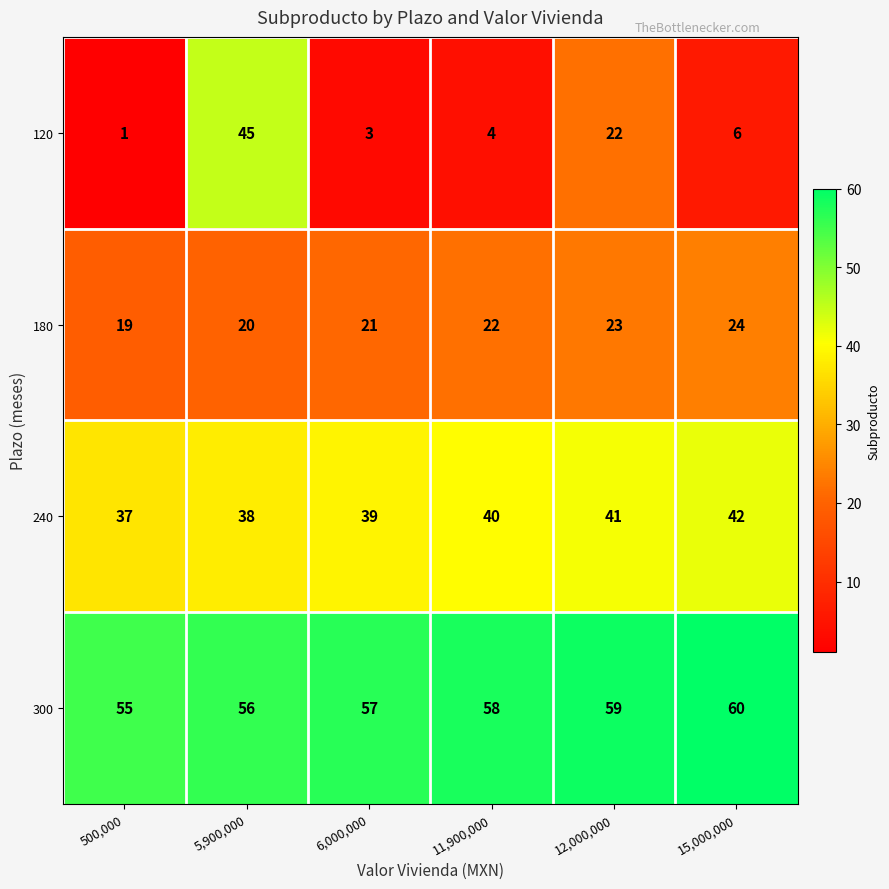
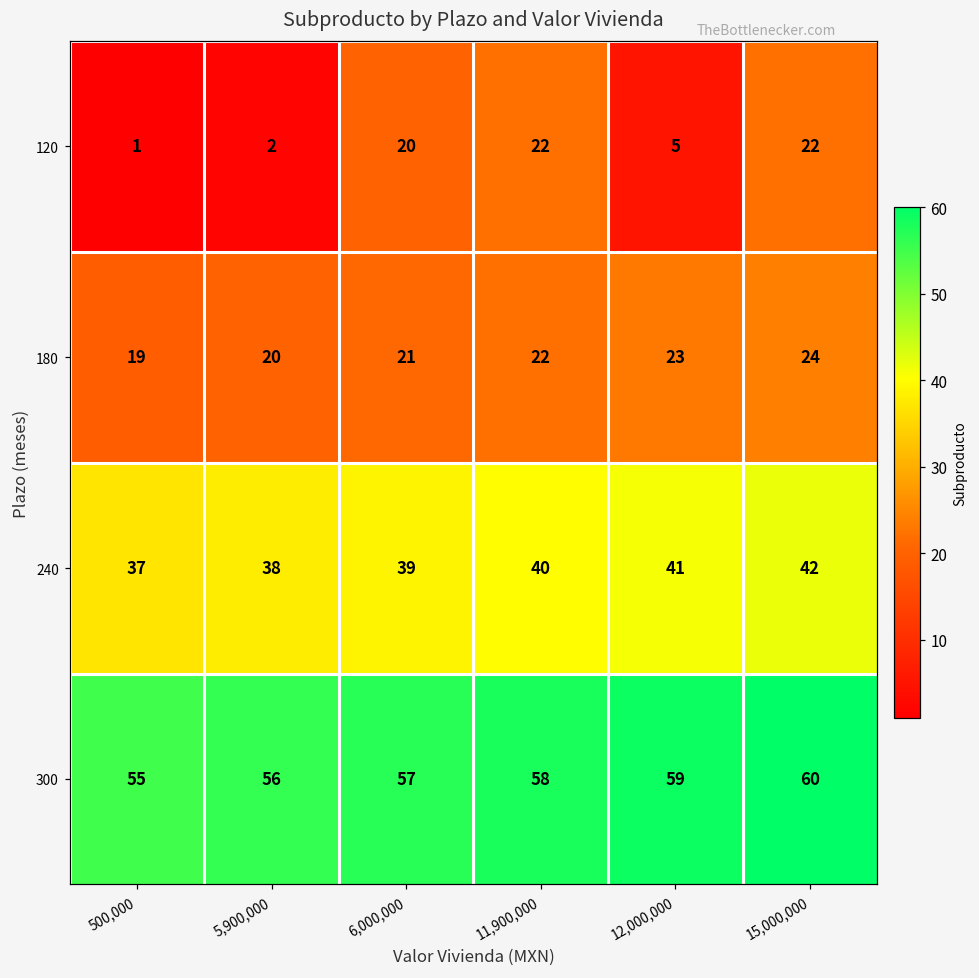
  {
    "120": {
      "500,000": 1,
-     "5,900,000": 45,
-     "6,000,000": 3,
-     "11,900,000": 4,
-     "12,000,000": 22,
-     "15,000,000": 6
+     "5,900,000": 2,
+     "6,000,000": 20,
+     "11,900,000": 22,
+     "12,000,000": 5,
+     "15,000,000": 22
    },
    "180": {
      "500,000": 19,
      "5,900,000": 20,
      "6,000,000": 21,
      "11,900,000": 22,
      "12,000,000": 23,
      "15,000,000": 24
    },
    "240": {
      "500,000": 37,
      "5,900,000": 38,
      "6,000,000": 39,
      "11,900,000": 40,
      "12,000,000": 41,
      "15,000,000": 42
    },
    "300": {
      "500,000": 55,
      "5,900,000": 56,
      "6,000,000": 57,
      "11,900,000": 58,
      "12,000,000": 59,
      "15,000,000": 60
    }
  }
